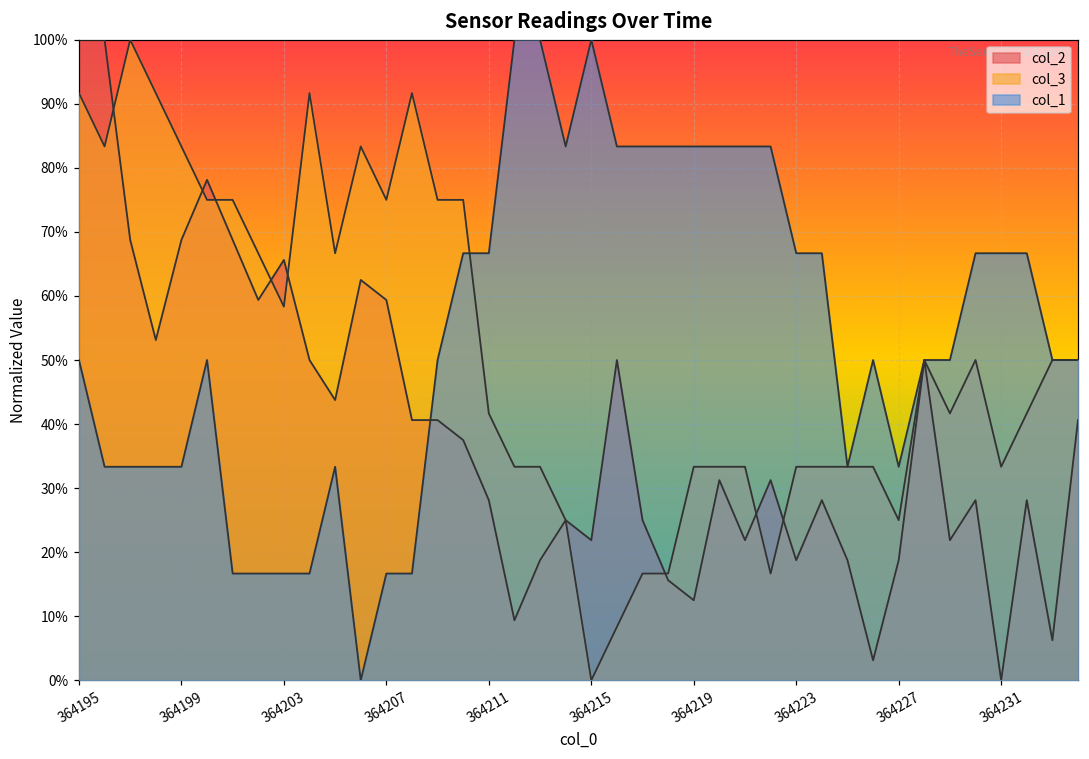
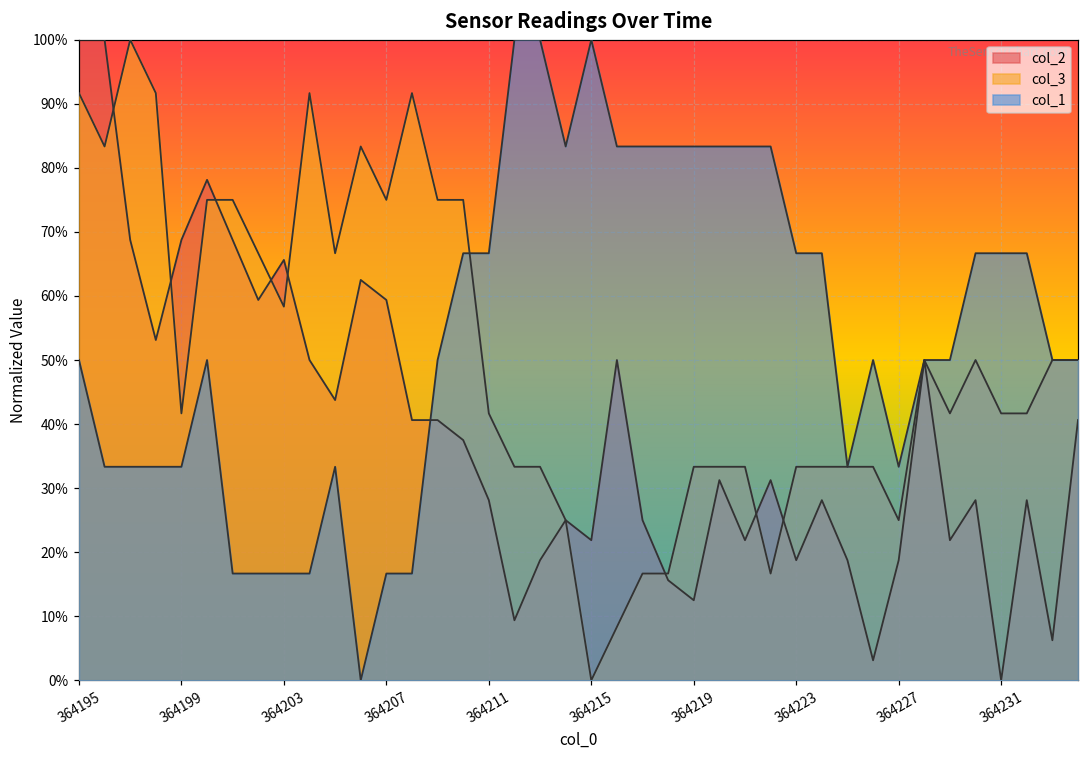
  {
    "col_2": {
      "364195": "100%",
      "364199": "69%",
      "364203": "66%",
      "364207": "59%",
      "364211": "28%",
      "364215": "22%",
      "364219": "13%",
      "364223": "19%",
      "364227": "19%",
      "364231": "0%"
    },
    "col_3": {
      "364195": "92%",
-     "364199": "83%",
+     "364199": "42%",
      "364203": "58%",
      "364207": "75%",
      "364211": "42%",
      "364215": "0%",
      "364219": "33%",
      "364223": "33%",
      "364227": "25%",
-     "364231": "33%"
+     "364231": "42%"
    },
    "col_1": {
      "364195": "50%",
      "364199": "33%",
      "364203": "17%",
      "364207": "17%",
      "364211": "67%",
      "364215": "100%",
      "364219": "83%",
      "364223": "67%",
      "364227": "33%",
      "364231": "67%"
    }
  }
